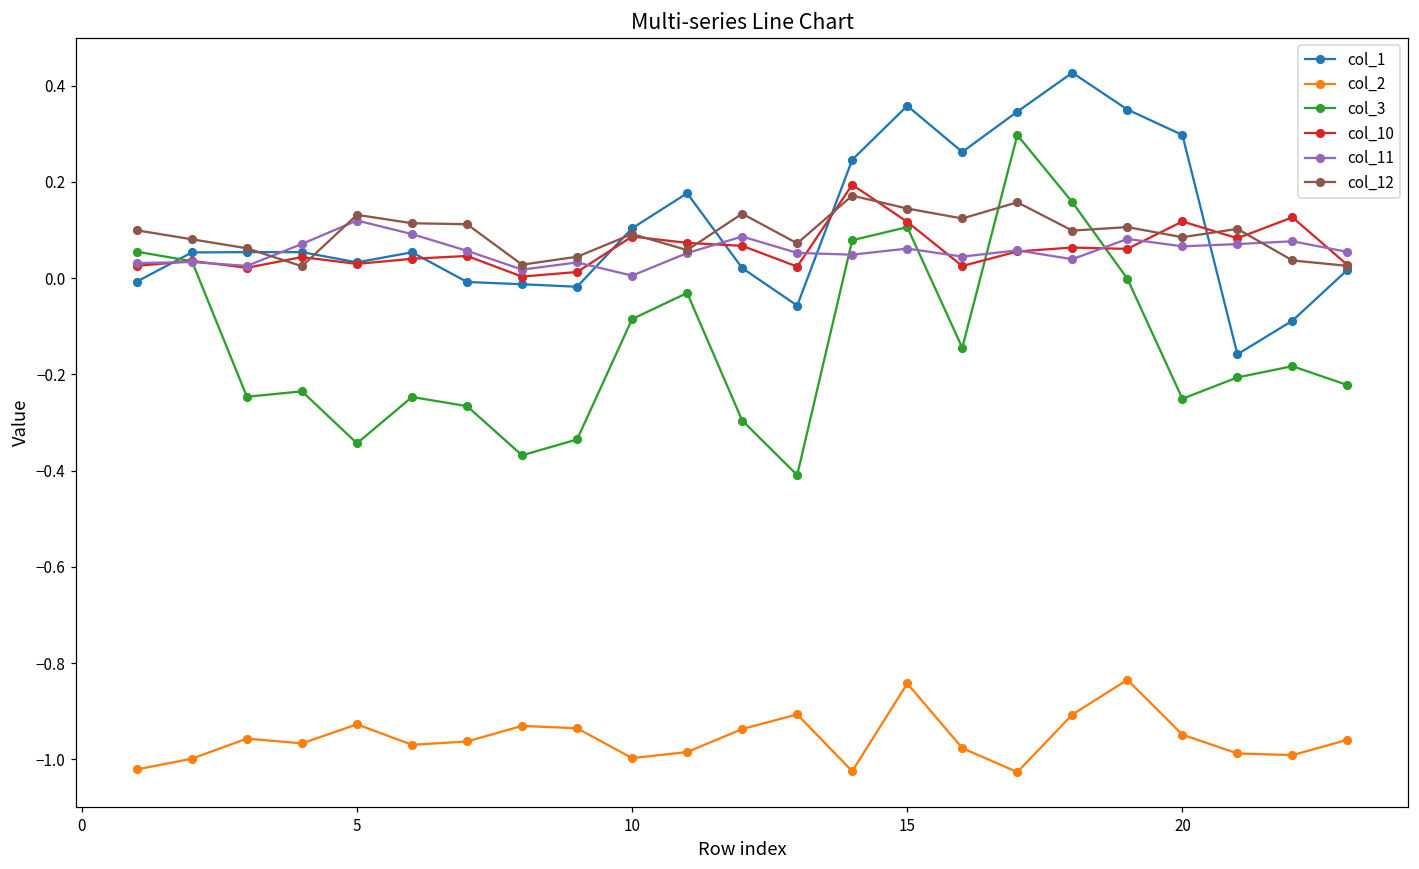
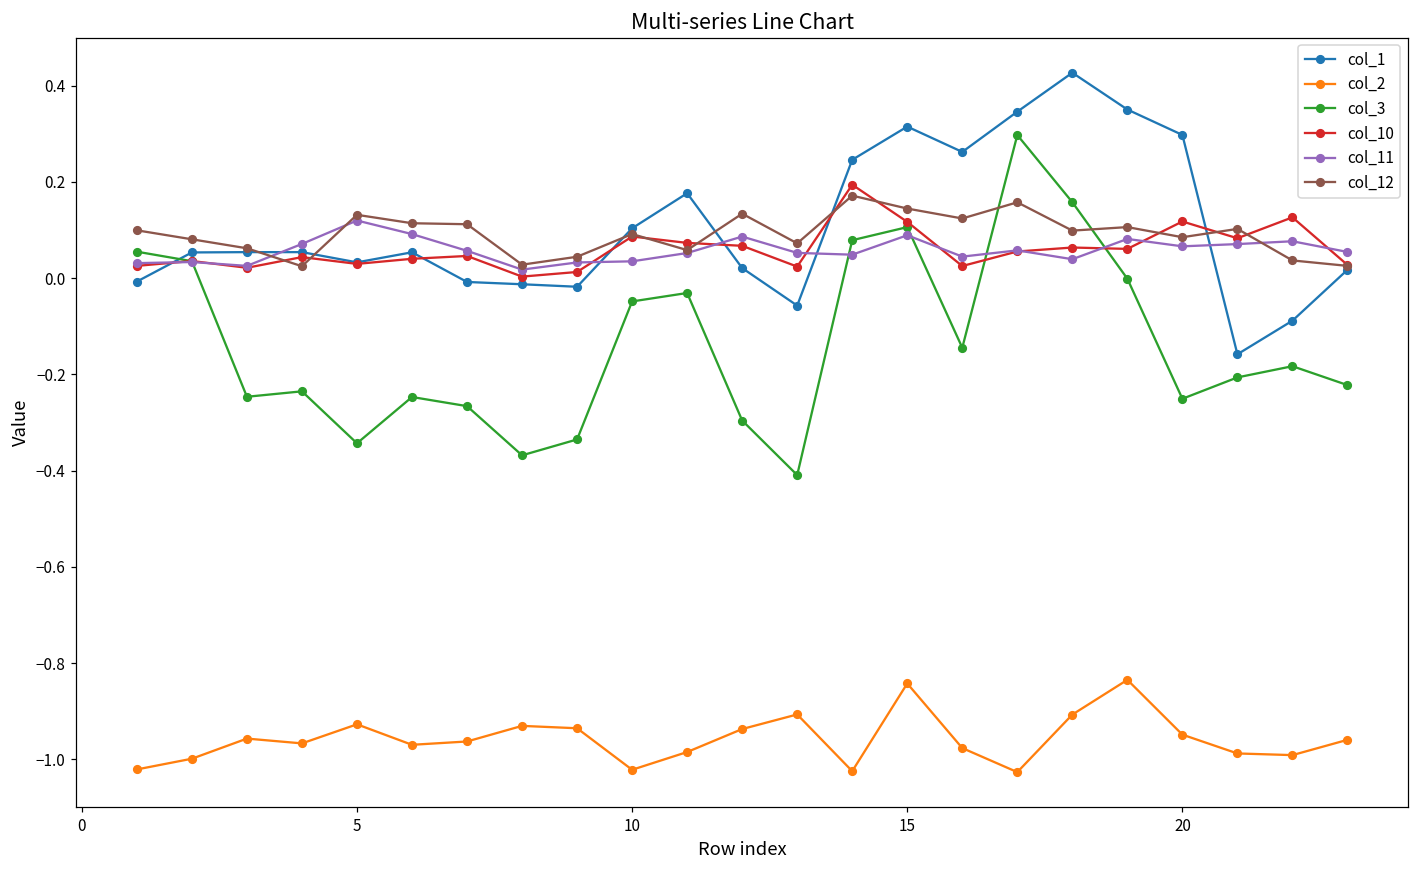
  {
    "col_1": {
      "10": 0.10,
-     "15": 0.36,
+     "15": 0.32,
      "20": 0.30
    },
    "col_2": {
      "5": -0.93,
-     "10": -1.00,
+     "10": -1.02,
      "15": -0.84,
      "20": -0.95
    },
    "col_3": {
      "5": -0.34,
-     "10": -0.08,
+     "10": -0.05,
      "15": 0.11,
      "20": -0.25
    },
    "col_10": {
      "15": 0.12,
      "20": 0.12
    },
    "col_11": {
      "5": 0.12,
-     "10": 0.01,
-     "15": 0.06,
+     "10": 0.04,
+     "15": 0.09,
      "20": 0.07
    },
    "col_12": {
      "5": 0.13,
      "15": 0.14,
      "20": 0.09
    }
  }
